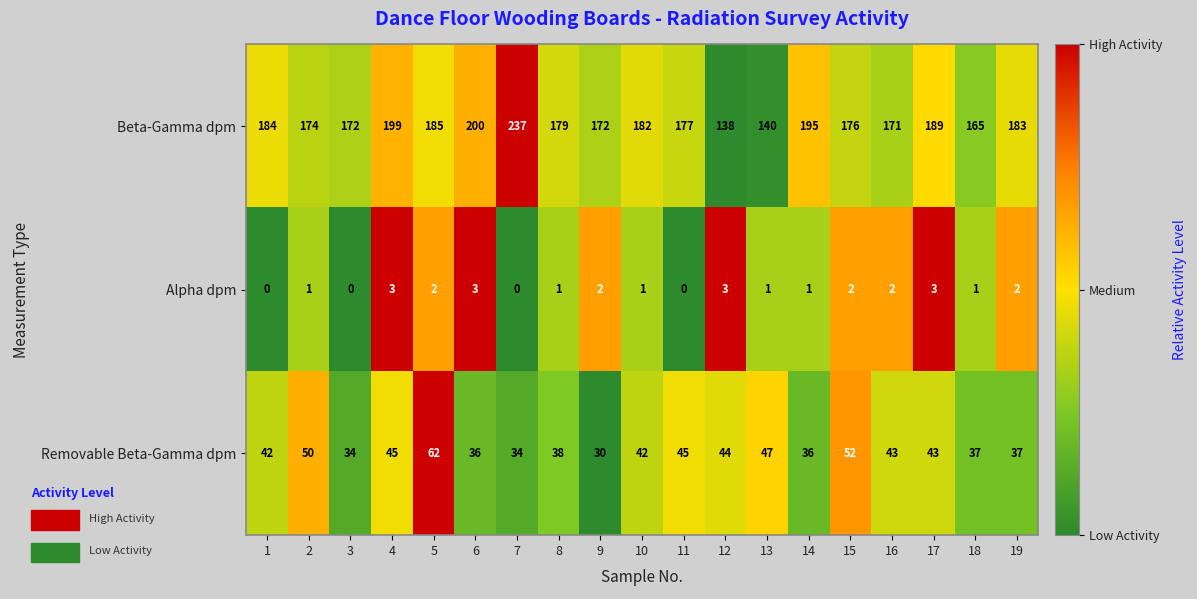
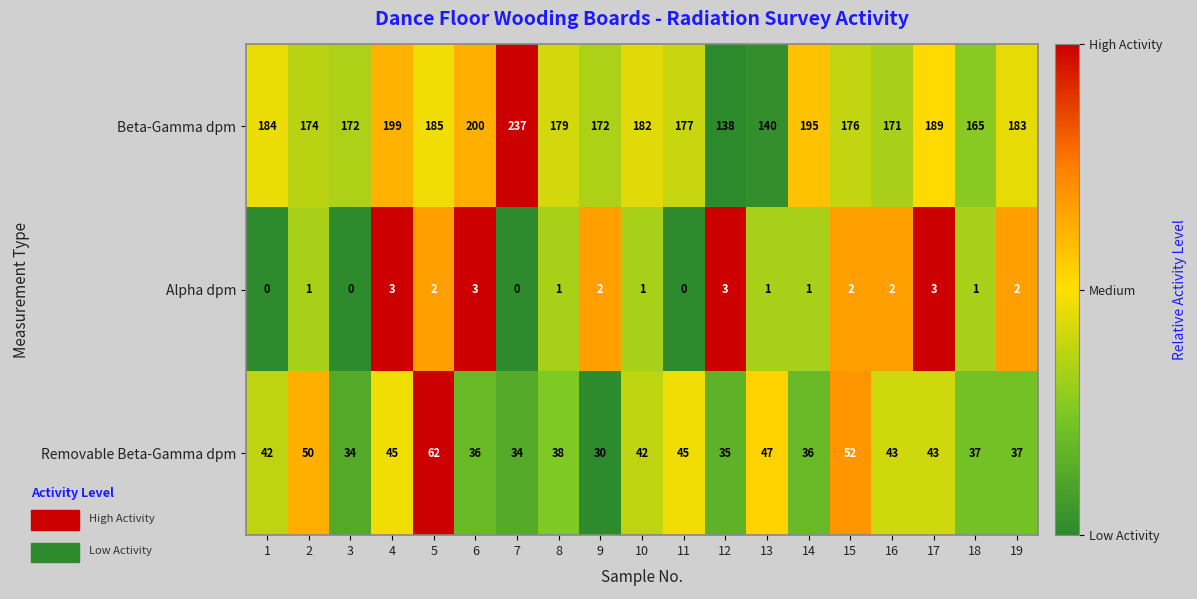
  {
    "Beta-Gamma dpm": {
      "2": 174,
      "3": 172,
      "4": 199,
      "5": 185,
      "6": 200,
      "7": 237,
      "8": 179,
      "9": 172,
      "10": 182,
      "11": 177,
      "12": 138,
      "13": 140,
      "14": 195,
      "15": 176,
      "16": 171,
      "17": 189,
      "18": 165,
      "19": 183
    },
    "Alpha dpm": {
      "2": 1,
      "3": 0,
      "4": 3,
      "5": 2,
      "6": 3,
      "7": 0,
      "8": 1,
      "9": 2,
      "10": 1,
      "11": 0,
      "12": 3,
      "13": 1,
      "14": 1,
      "15": 2,
      "16": 2,
      "17": 3,
      "18": 1,
      "19": 2
    },
    "Removable Beta-Gamma dpm": {
      "2": 50,
      "3": 34,
      "4": 45,
      "5": 62,
      "6": 36,
      "7": 34,
      "8": 38,
      "9": 30,
      "10": 42,
      "11": 45,
-     "12": 44,
+     "12": 35,
      "13": 47,
      "14": 36,
      "15": 52,
      "16": 43,
      "17": 43,
      "18": 37,
      "19": 37
    }
  }
